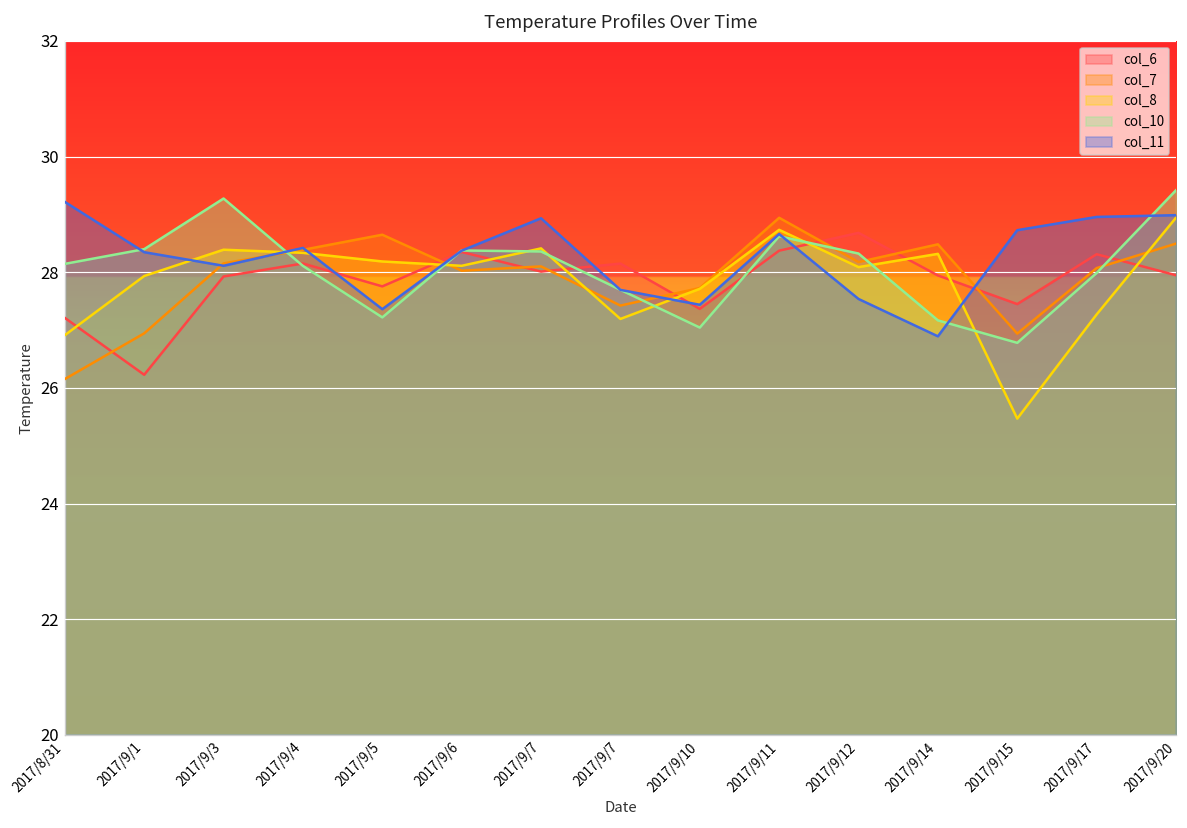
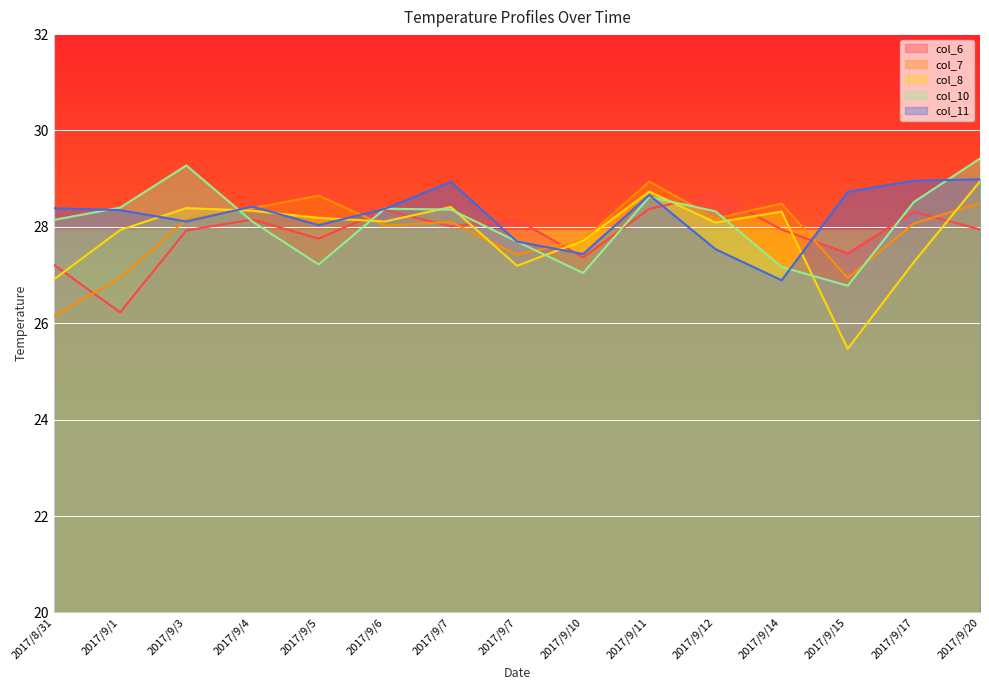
  {
    "col_10": {
      "2017/8/31": 28.1,
      "2017/9/3": 29.3,
      "2017/9/5": 27.2,
      "2017/9/10": 27.0,
      "2017/9/12": 28.3,
      "2017/9/14": 27.2,
      "2017/9/15": 26.8,
-     "2017/9/17": 28.0,
+     "2017/9/17": 28.5,
      "2017/9/20": 29.4
    },
    "col_11": {
-     "2017/8/31": 29.2,
-     "2017/9/5": 27.4,
+     "2017/8/31": 28.4,
+     "2017/9/5": 28.0,
      "2017/9/10": 27.4,
      "2017/9/12": 27.5,
      "2017/9/14": 26.9,
      "2017/9/15": 28.7,
      "2017/9/17": 29.0
    }
  }
